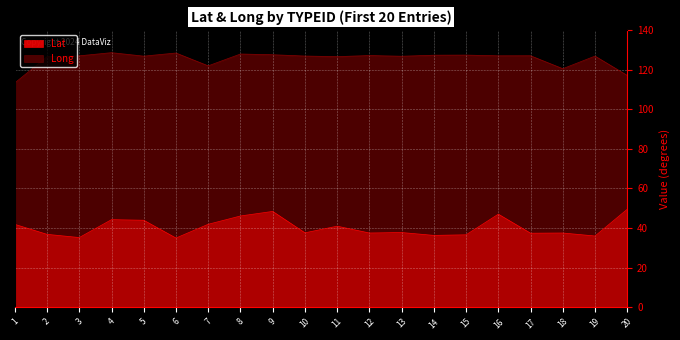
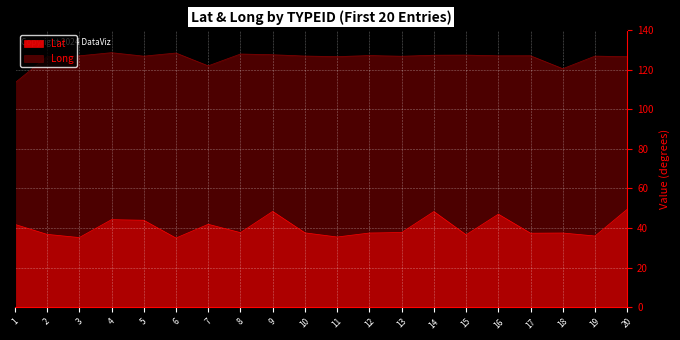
  {
    "Lat": {
      "1": 42,
      "2": 37,
      "3": 35,
      "4": 44,
      "5": 44,
      "6": 35,
      "7": 42,
-     "8": 46,
+     "8": 38,
      "9": 48,
      "10": 38,
-     "11": 41,
+     "11": 35,
      "12": 37,
      "13": 38,
-     "14": 36,
+     "14": 48,
      "15": 37,
      "16": 47,
      "17": 37,
      "18": 37,
      "19": 36,
      "20": 50
    },
    "Long": {
      "1": 113,
      "3": 127,
      "5": 127,
      "6": 128,
      "7": 122,
      "8": 128,
      "9": 127,
      "10": 127,
      "11": 127,
      "12": 127,
      "13": 127,
      "14": 127,
      "15": 127,
      "16": 127,
      "17": 127,
      "18": 120,
      "19": 127,
-     "20": 117
+     "20": 126
    }
  }
